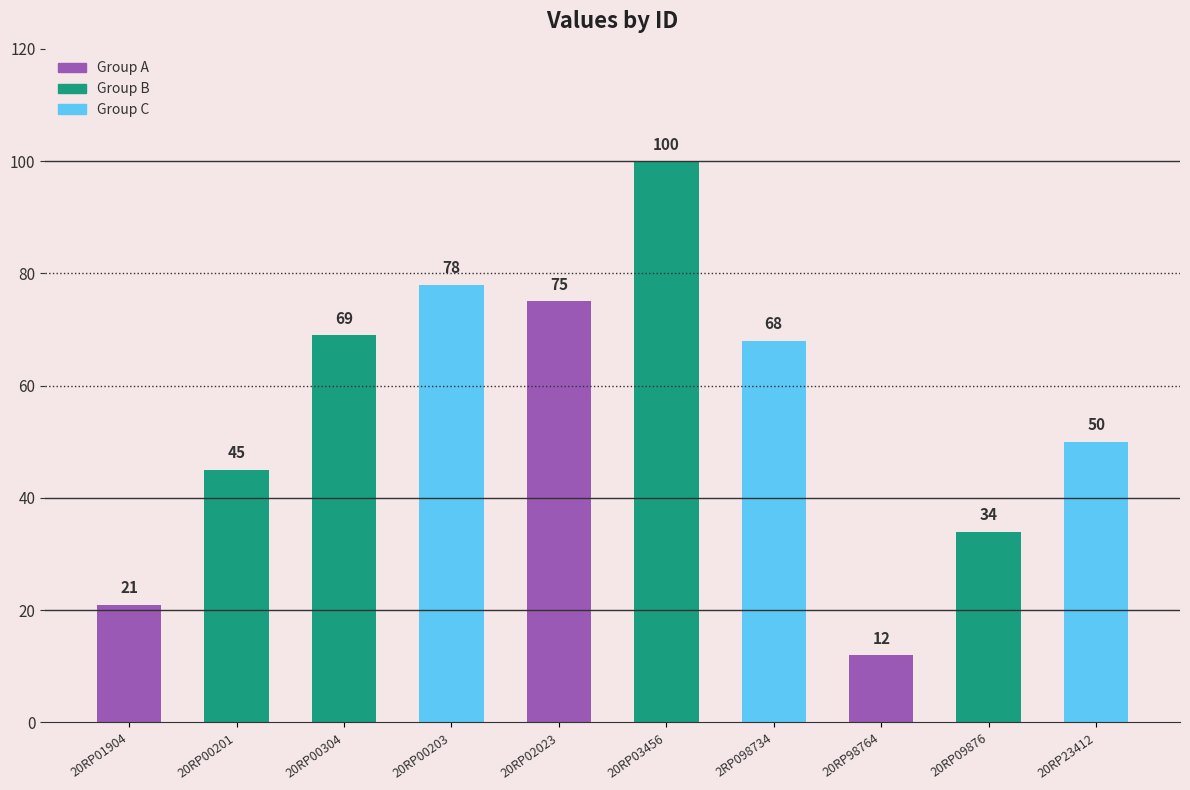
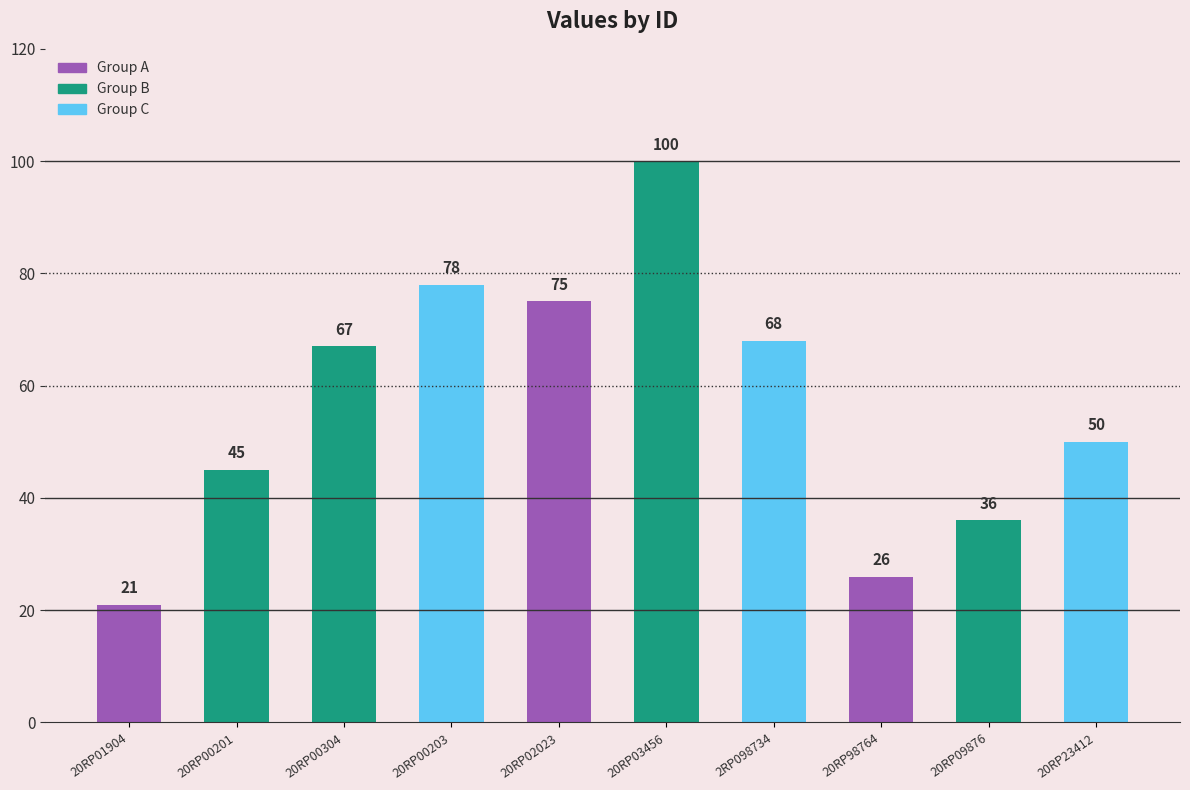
  {
    "20RP01904": 21,
    "20RP00201": 45,
-   "20RP00304": 69,
+   "20RP00304": 67,
    "20RP00203": 78,
    "20RP02023": 75,
    "20RP03456": 100,
    "2RP098734": 68,
-   "20RP98764": 12,
-   "20RP09876": 34,
+   "20RP98764": 26,
+   "20RP09876": 36,
    "20RP23412": 50
  }
